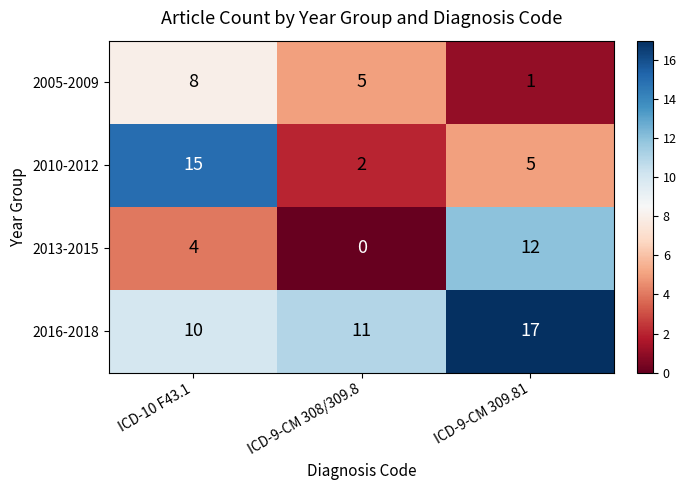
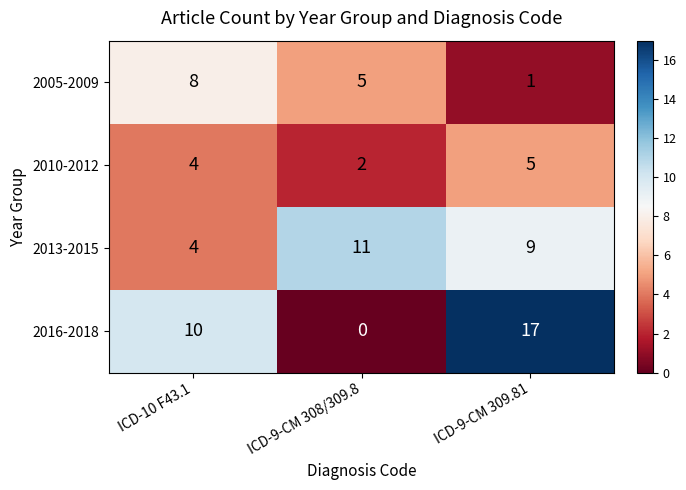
  {
    "2005-2009": {
      "ICD-10 F43.1": 8,
      "ICD-9-CM 308/309.8": 5,
      "ICD-9-CM 309.81": 1
    },
    "2010-2012": {
-     "ICD-10 F43.1": 15,
+     "ICD-10 F43.1": 4,
      "ICD-9-CM 308/309.8": 2,
      "ICD-9-CM 309.81": 5
    },
    "2013-2015": {
      "ICD-10 F43.1": 4,
-     "ICD-9-CM 308/309.8": 0,
-     "ICD-9-CM 309.81": 12
+     "ICD-9-CM 308/309.8": 11,
+     "ICD-9-CM 309.81": 9
    },
    "2016-2018": {
      "ICD-10 F43.1": 10,
-     "ICD-9-CM 308/309.8": 11,
+     "ICD-9-CM 308/309.8": 0,
      "ICD-9-CM 309.81": 17
    }
  }
